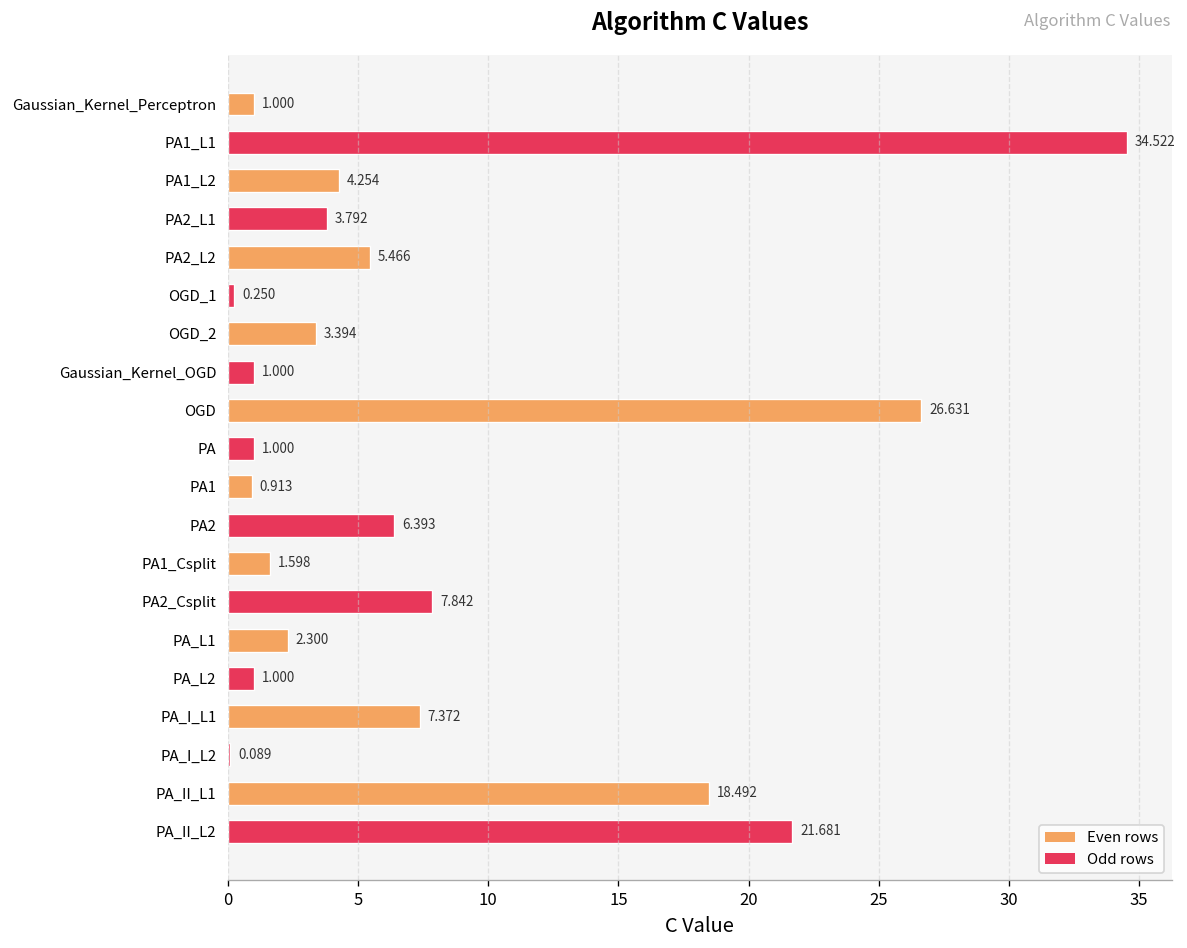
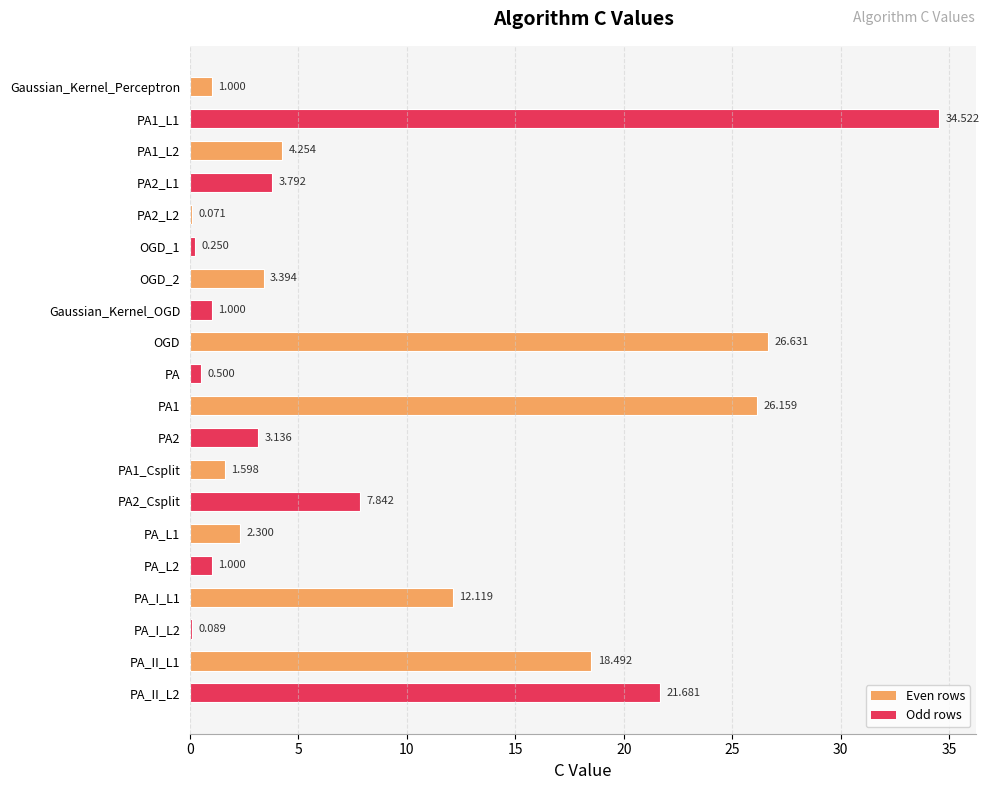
  {
    "Gaussian_Kernel_Perceptron": 1.000,
    "PA1_L1": 34.522,
    "PA1_L2": 4.254,
    "PA2_L1": 3.792,
-   "PA2_L2": 5.466,
+   "PA2_L2": 0.071,
    "OGD_1": 0.250,
    "OGD_2": 3.394,
    "Gaussian_Kernel_OGD": 1.000,
    "OGD": 26.631,
-   "PA": 1.000,
-   "PA1": 0.913,
-   "PA2": 6.393,
+   "PA": 0.500,
+   "PA1": 26.159,
+   "PA2": 3.136,
    "PA1_Csplit": 1.598,
    "PA2_Csplit": 7.842,
    "PA_L1": 2.300,
    "PA_L2": 1.000,
-   "PA_I_L1": 7.372,
+   "PA_I_L1": 12.119,
    "PA_I_L2": 0.089,
    "PA_II_L1": 18.492,
    "PA_II_L2": 21.681
  }
